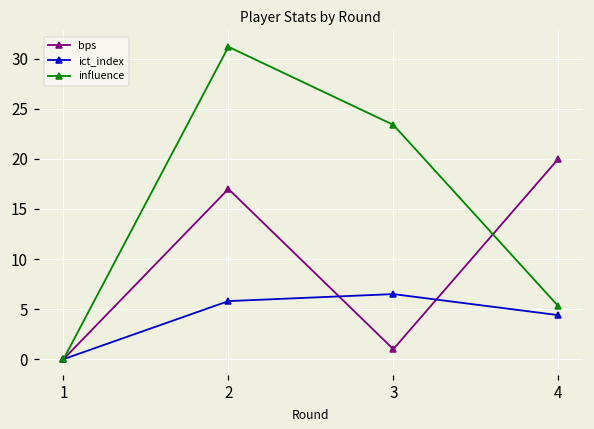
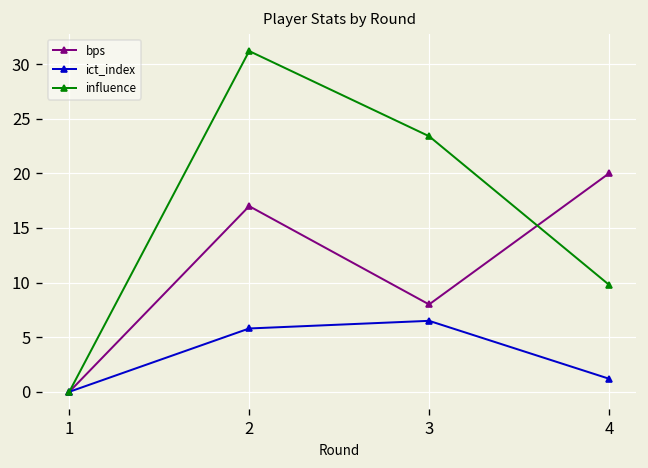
  {
    "bps": {
      "2": 17,
-     "3": 1,
+     "3": 8,
      "4": 20
    },
    "ict_index": {
      "2": 6,
      "3": 7,
-     "4": 4
+     "4": 1
    },
    "influence": {
      "2": 31,
      "3": 23,
-     "4": 5
+     "4": 10
    }
  }
